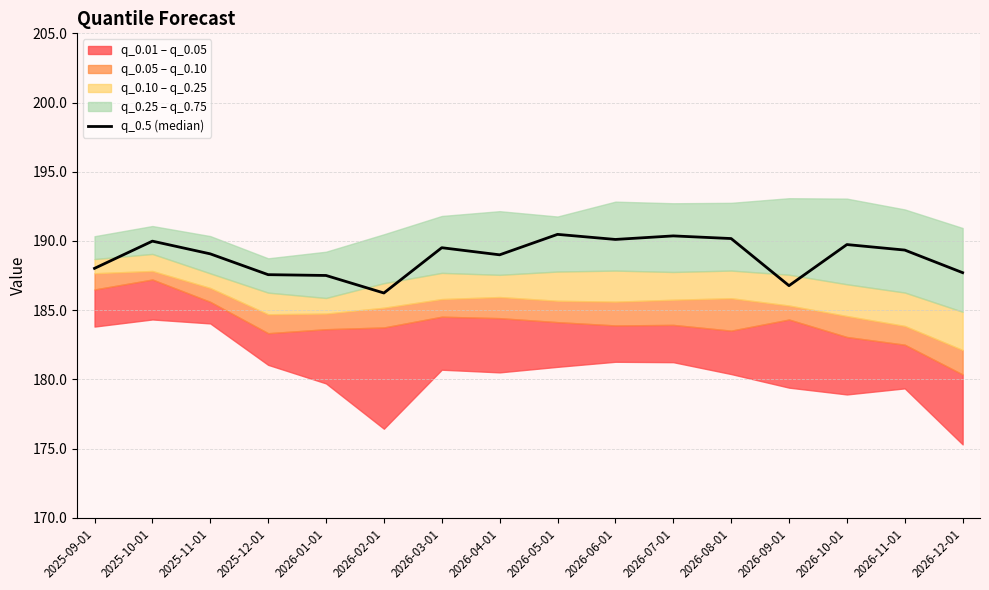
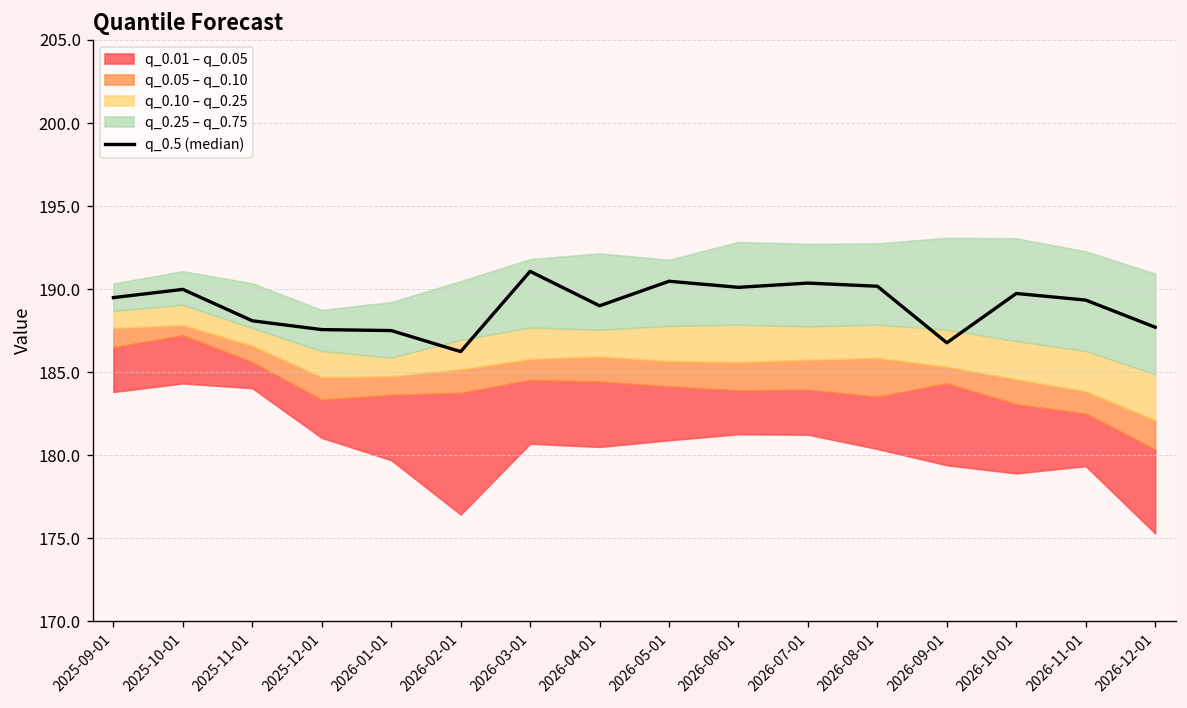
  {
    "q_0.5 (median)": {
-     "2025-09-01": 188.0,
+     "2025-09-01": 189.5,
      "2025-10-01": 190.0,
-     "2025-11-01": 189.1,
+     "2025-11-01": 188.1,
      "2025-12-01": 187.6,
      "2026-01-01": 187.5,
      "2026-02-01": 186.2,
-     "2026-03-01": 189.5,
+     "2026-03-01": 191.1,
      "2026-04-01": 189.0,
      "2026-05-01": 190.5,
      "2026-06-01": 190.1,
      "2026-07-01": 190.4,
      "2026-08-01": 190.2,
      "2026-09-01": 186.8,
      "2026-10-01": 189.7,
      "2026-11-01": 189.3,
      "2026-12-01": 187.7
    }
  }
